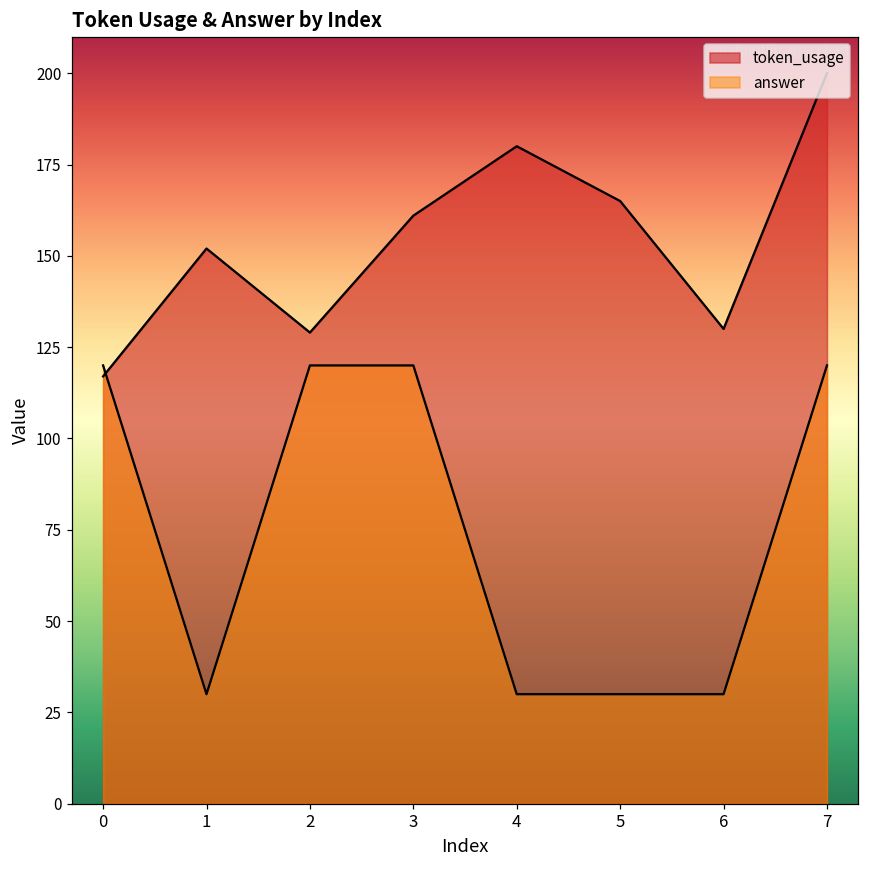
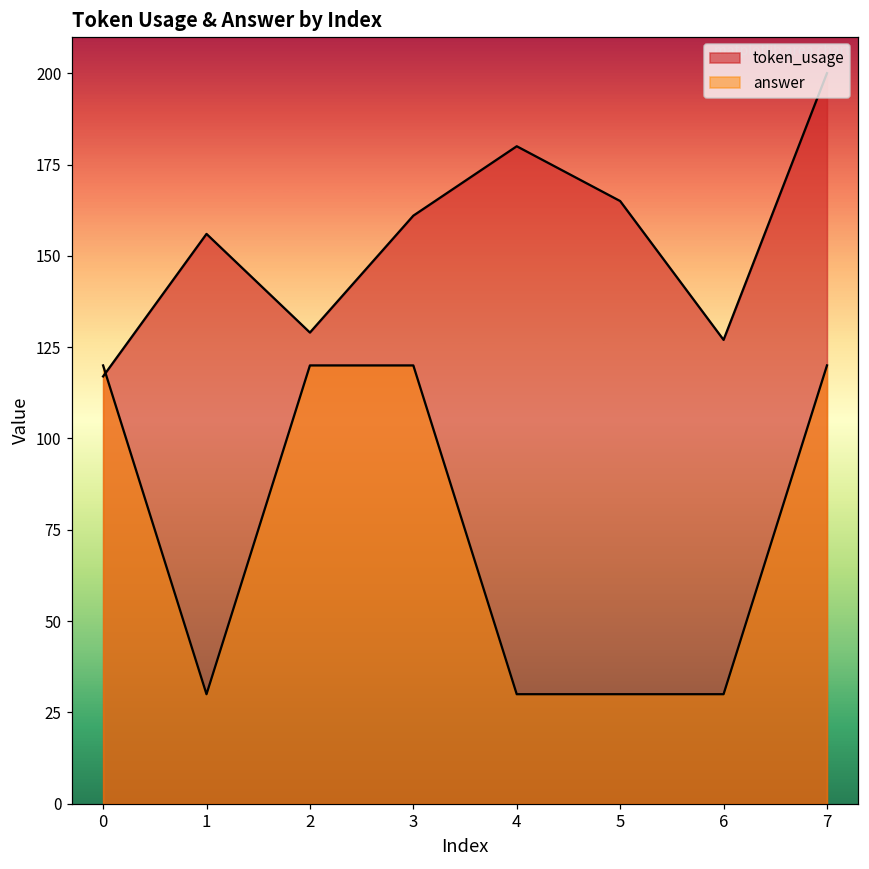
  {
    "token_usage": {
      "0": 117,
-     "1": 152,
+     "1": 156,
      "2": 129,
      "3": 161,
      "4": 180,
      "5": 165,
-     "6": 130
+     "6": 127
    },
    "answer": {
      "0": 120,
      "1": 30,
      "2": 120,
      "3": 120,
      "4": 30,
      "5": 30,
      "6": 30,
      "7": 120
    }
  }
